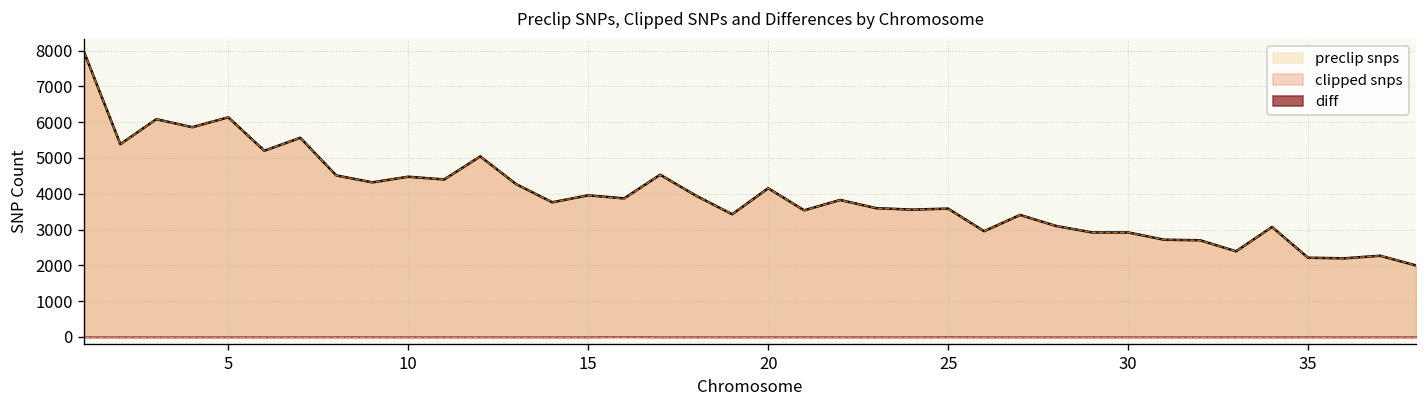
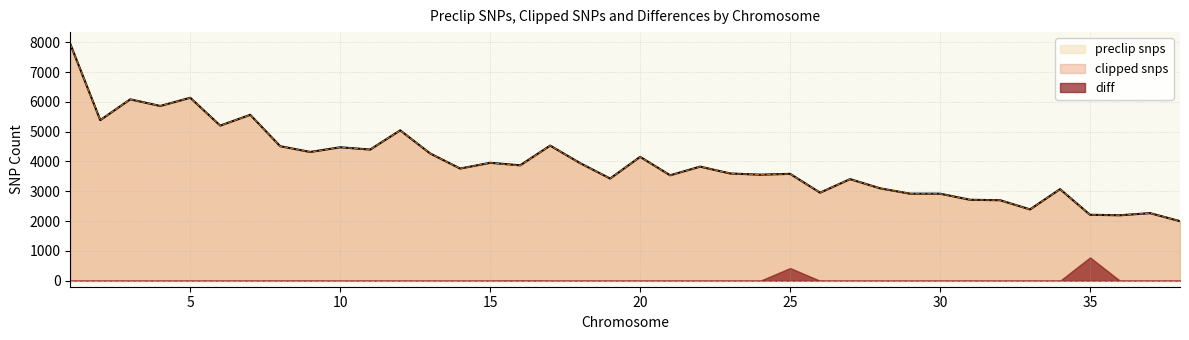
  {
    "diff": {
      "5": 0,
      "10": 0,
      "15": 0,
      "20": 0,
-     "25": 0,
+     "25": 400,
      "30": 0,
-     "35": 0
+     "35": 800
    }
  }
